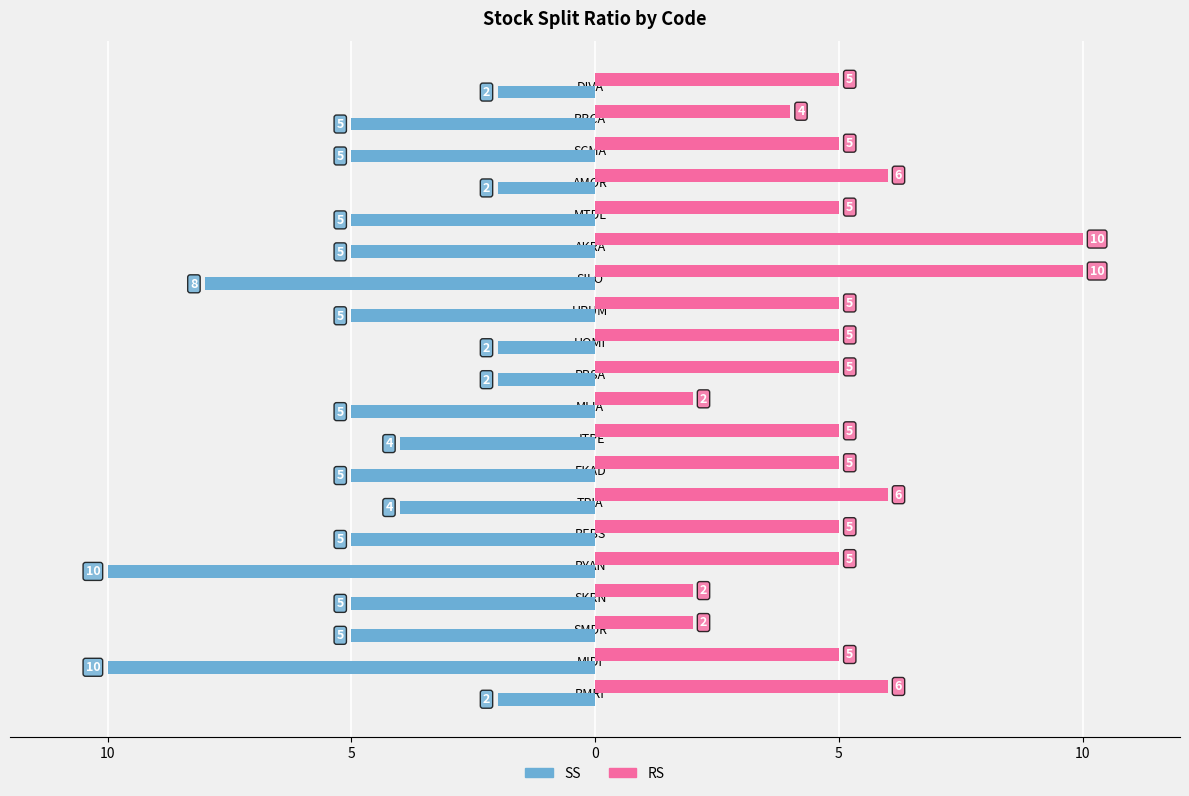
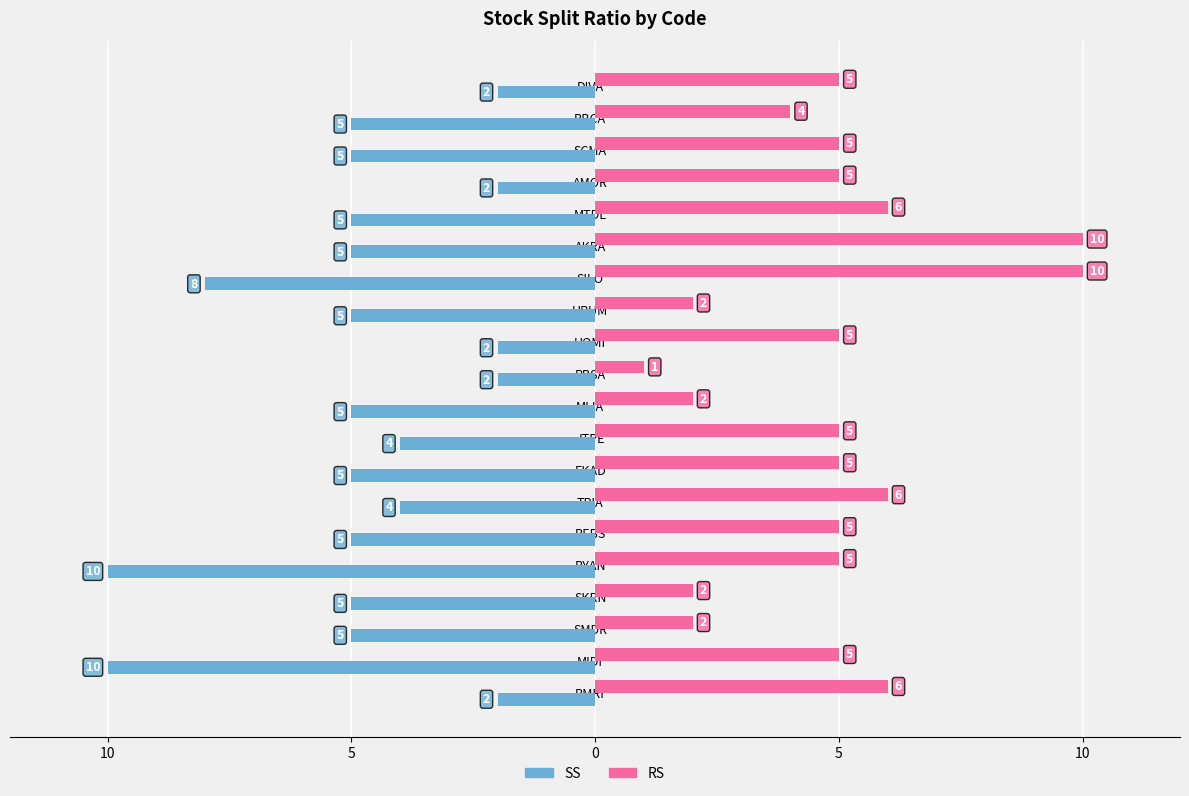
  {
    "RS": {
-     "AMOR": 6,
-     "MTDL": 5,
-     "HRUM": 5,
-     "PBSA": 5
+     "AMOR": 5,
+     "MTDL": 6,
+     "HRUM": 2,
+     "PBSA": 1
    }
  }
